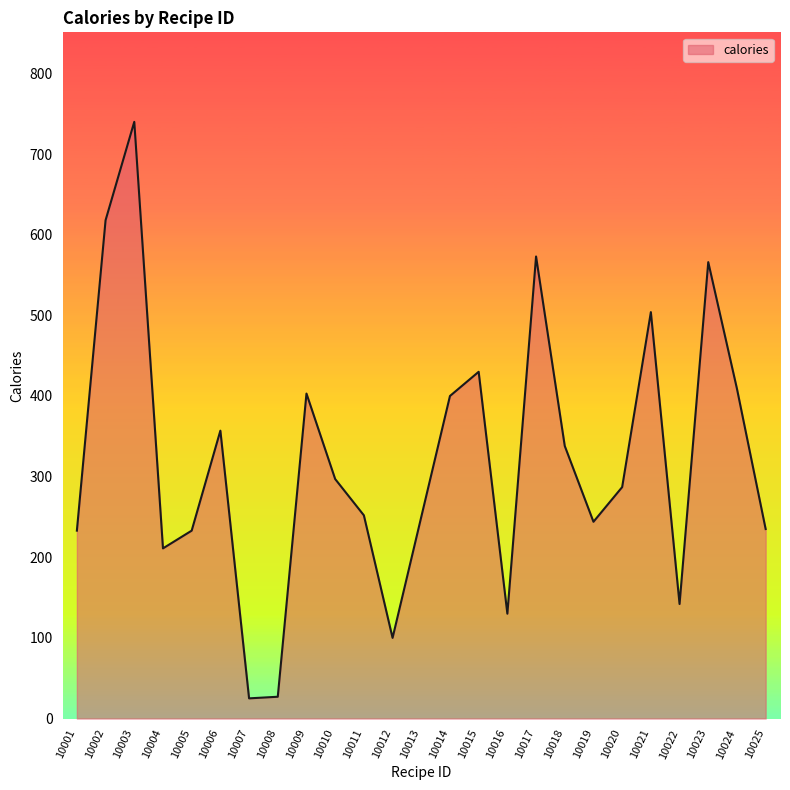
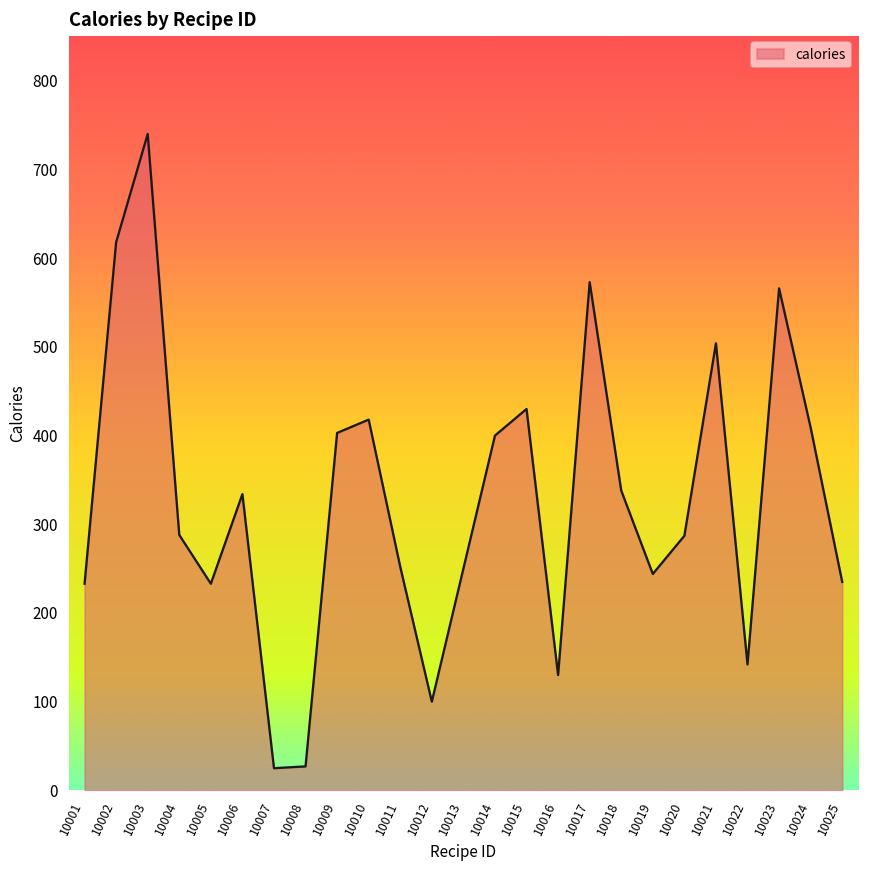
  {
    "10001": 230,
    "10002": 620,
    "10003": 740,
-   "10004": 210,
+   "10004": 290,
    "10005": 230,
-   "10006": 360,
+   "10006": 330,
    "10007": 30,
    "10008": 30,
    "10009": 400,
-   "10010": 300,
+   "10010": 420,
    "10011": 250,
    "10012": 100,
    "10013": 250,
    "10014": 400,
    "10015": 430,
    "10016": 130,
    "10017": 570,
    "10018": 340,
    "10019": 240,
    "10020": 290,
    "10021": 500,
    "10022": 140,
    "10023": 570,
    "10024": 410,
    "10025": 240
  }
